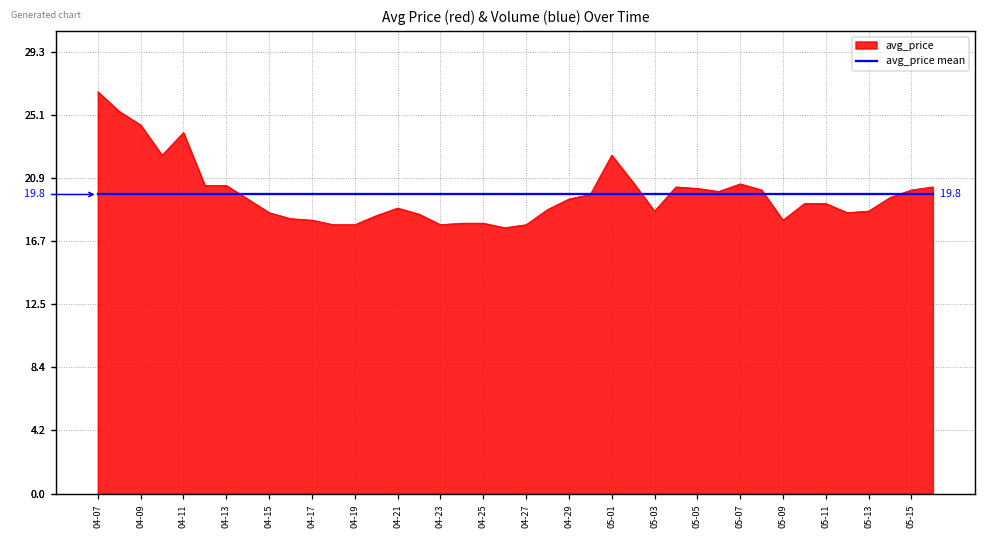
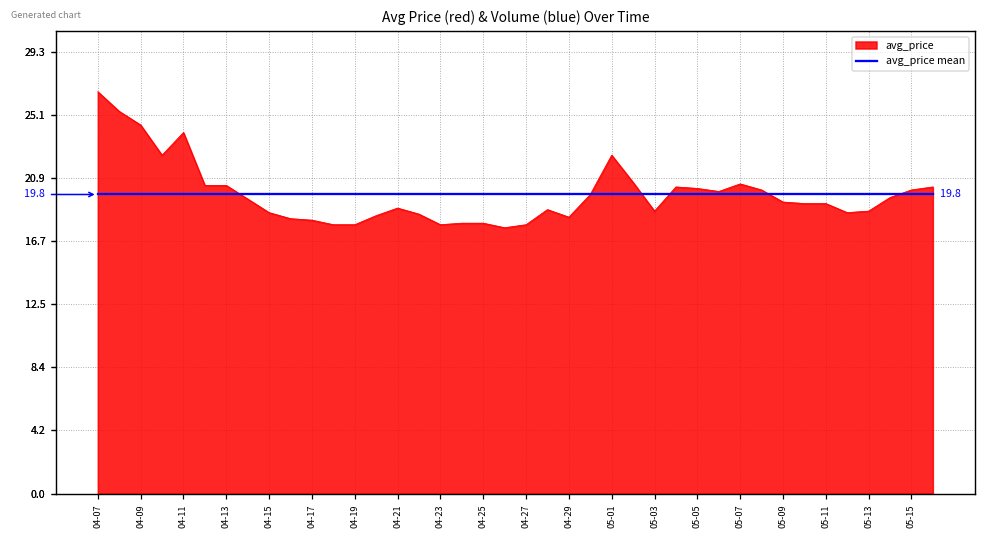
  {
    "avg_price": {
      "04-07": 26.6,
      "04-09": 24.4,
      "04-11": 23.9,
      "04-13": 20.4,
      "04-15": 18.6,
      "04-17": 18.1,
      "04-19": 17.8,
      "04-21": 18.9,
      "04-23": 17.8,
      "04-25": 17.9,
      "04-27": 17.8,
-     "04-29": 19.5,
+     "04-29": 18.3,
      "05-01": 22.4,
      "05-03": 18.7,
      "05-05": 20.2,
      "05-07": 20.5,
-     "05-09": 18.1,
+     "05-09": 19.3,
      "05-11": 19.2,
      "05-13": 18.7,
      "05-15": 20.1
    },
    "avg_price mean": {
      "04-07": 19.8
    }
  }
